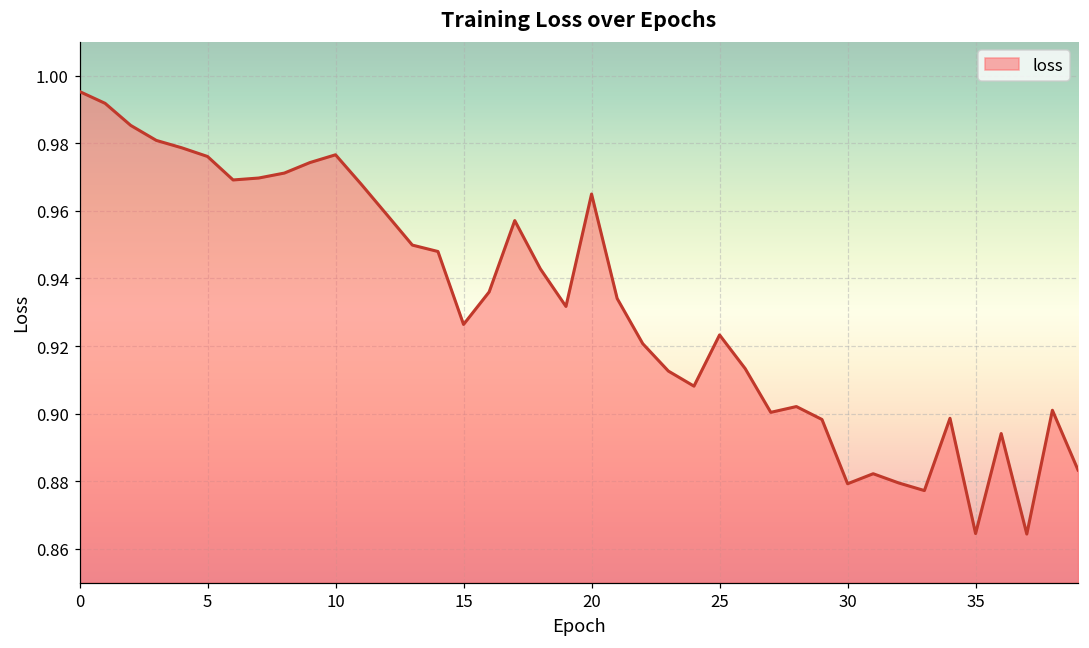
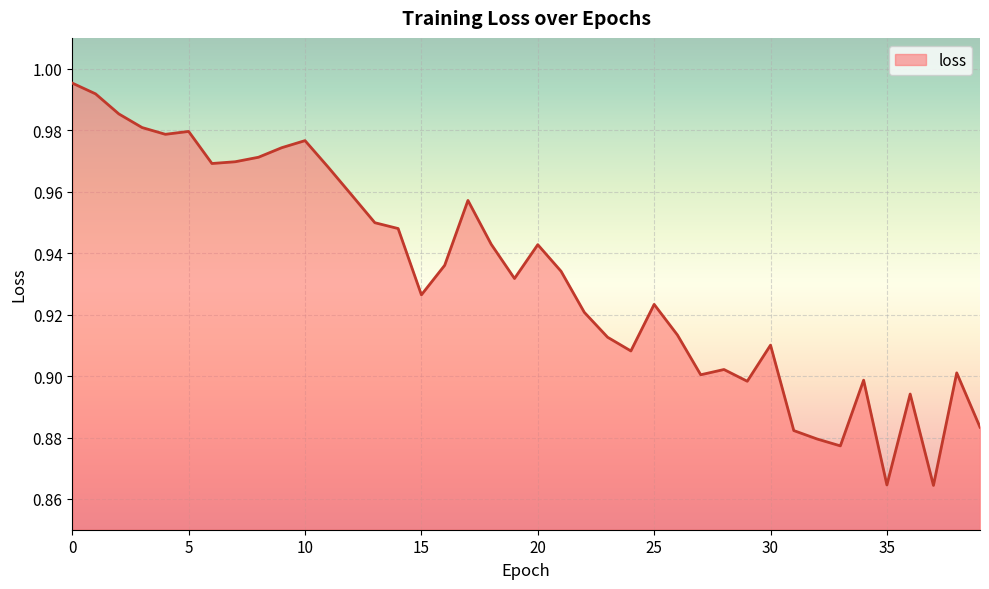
  {
    "0": 0.995,
-   "5": 0.976,
+   "5": 0.980,
    "10": 0.977,
    "15": 0.926,
-   "20": 0.965,
+   "20": 0.943,
    "25": 0.923,
-   "30": 0.879,
+   "30": 0.910,
    "35": 0.865
  }
